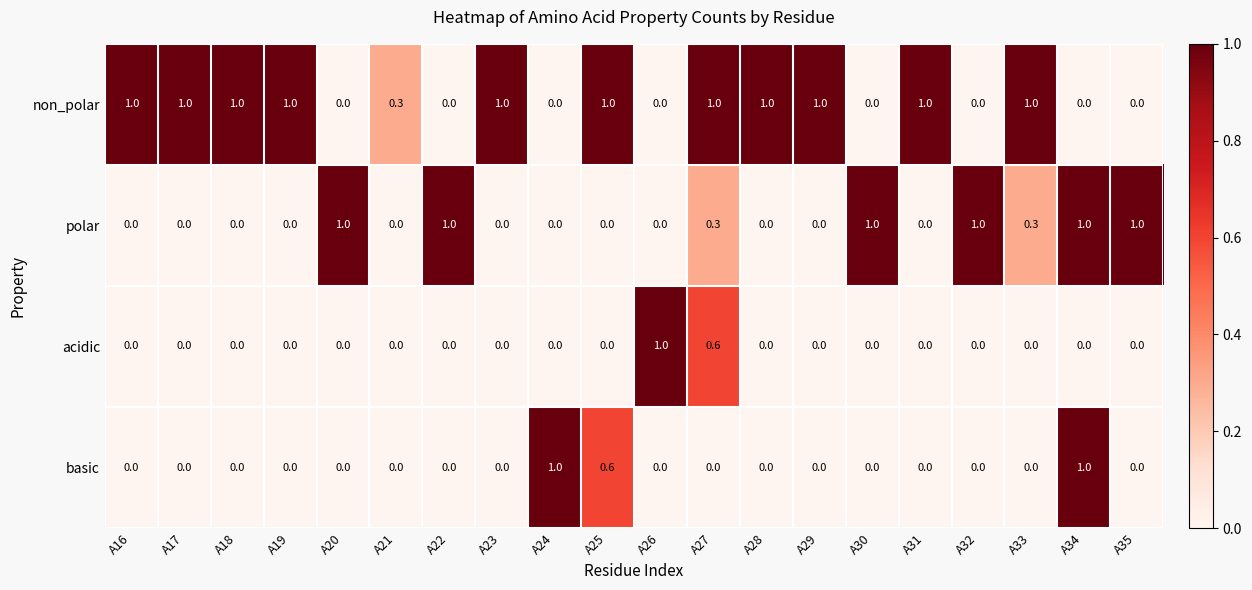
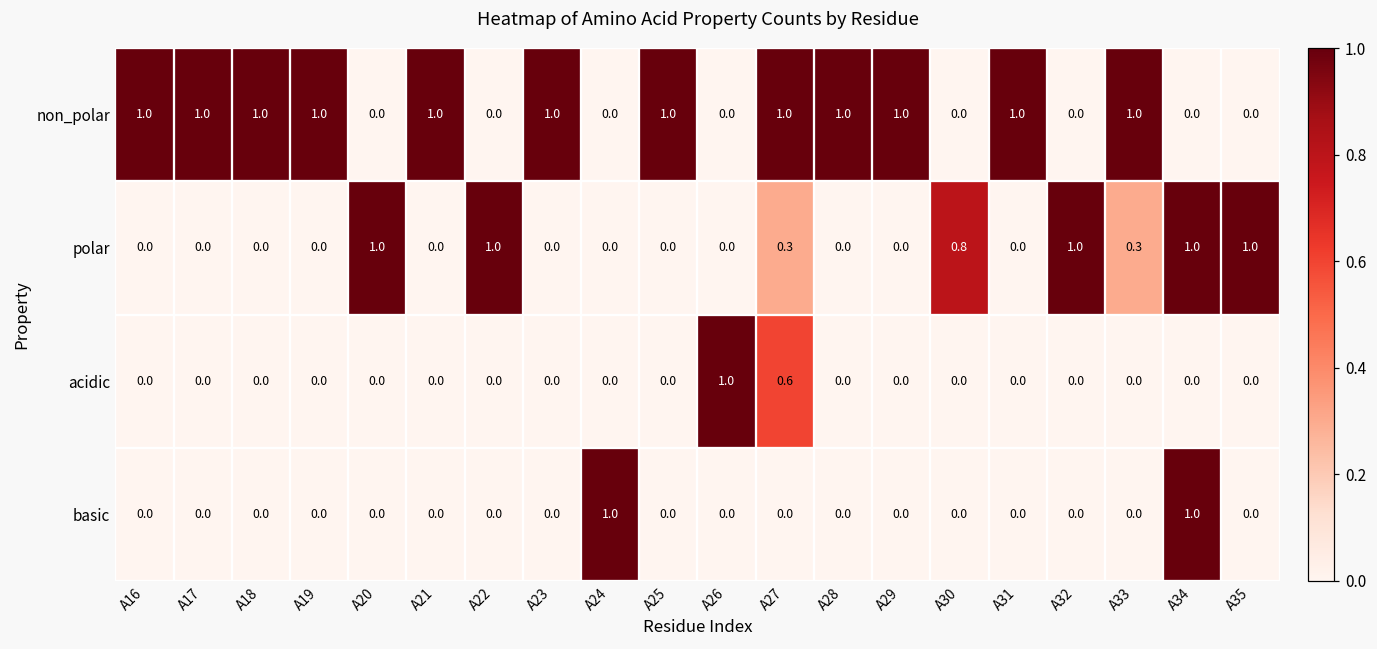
  {
    "non_polar": {
      "A16": 1.0,
      "A17": 1.0,
      "A18": 1.0,
      "A19": 1.0,
      "A20": 0.0,
-     "A21": 0.3,
+     "A21": 1.0,
      "A22": 0.0,
      "A23": 1.0,
      "A24": 0.0,
      "A25": 1.0,
      "A26": 0.0,
      "A27": 1.0,
      "A28": 1.0,
      "A29": 1.0,
      "A30": 0.0,
      "A31": 1.0,
      "A32": 0.0,
      "A33": 1.0,
      "A34": 0.0,
      "A35": 0.0
    },
    "polar": {
      "A16": 0.0,
      "A17": 0.0,
      "A18": 0.0,
      "A19": 0.0,
      "A20": 1.0,
      "A21": 0.0,
      "A22": 1.0,
      "A23": 0.0,
      "A24": 0.0,
      "A25": 0.0,
      "A26": 0.0,
      "A27": 0.3,
      "A28": 0.0,
      "A29": 0.0,
-     "A30": 1.0,
+     "A30": 0.8,
      "A31": 0.0,
      "A32": 1.0,
      "A33": 0.3,
      "A34": 1.0,
      "A35": 1.0
    },
    "acidic": {
      "A16": 0.0,
      "A17": 0.0,
      "A18": 0.0,
      "A19": 0.0,
      "A20": 0.0,
      "A21": 0.0,
      "A22": 0.0,
      "A23": 0.0,
      "A24": 0.0,
      "A25": 0.0,
      "A26": 1.0,
      "A27": 0.6,
      "A28": 0.0,
      "A29": 0.0,
      "A30": 0.0,
      "A31": 0.0,
      "A32": 0.0,
      "A33": 0.0,
      "A34": 0.0,
      "A35": 0.0
    },
    "basic": {
      "A16": 0.0,
      "A17": 0.0,
      "A18": 0.0,
      "A19": 0.0,
      "A20": 0.0,
      "A21": 0.0,
      "A22": 0.0,
      "A23": 0.0,
      "A24": 1.0,
-     "A25": 0.6,
+     "A25": 0.0,
      "A26": 0.0,
      "A27": 0.0,
      "A28": 0.0,
      "A29": 0.0,
      "A30": 0.0,
      "A31": 0.0,
      "A32": 0.0,
      "A33": 0.0,
      "A34": 1.0,
      "A35": 0.0
    }
  }
